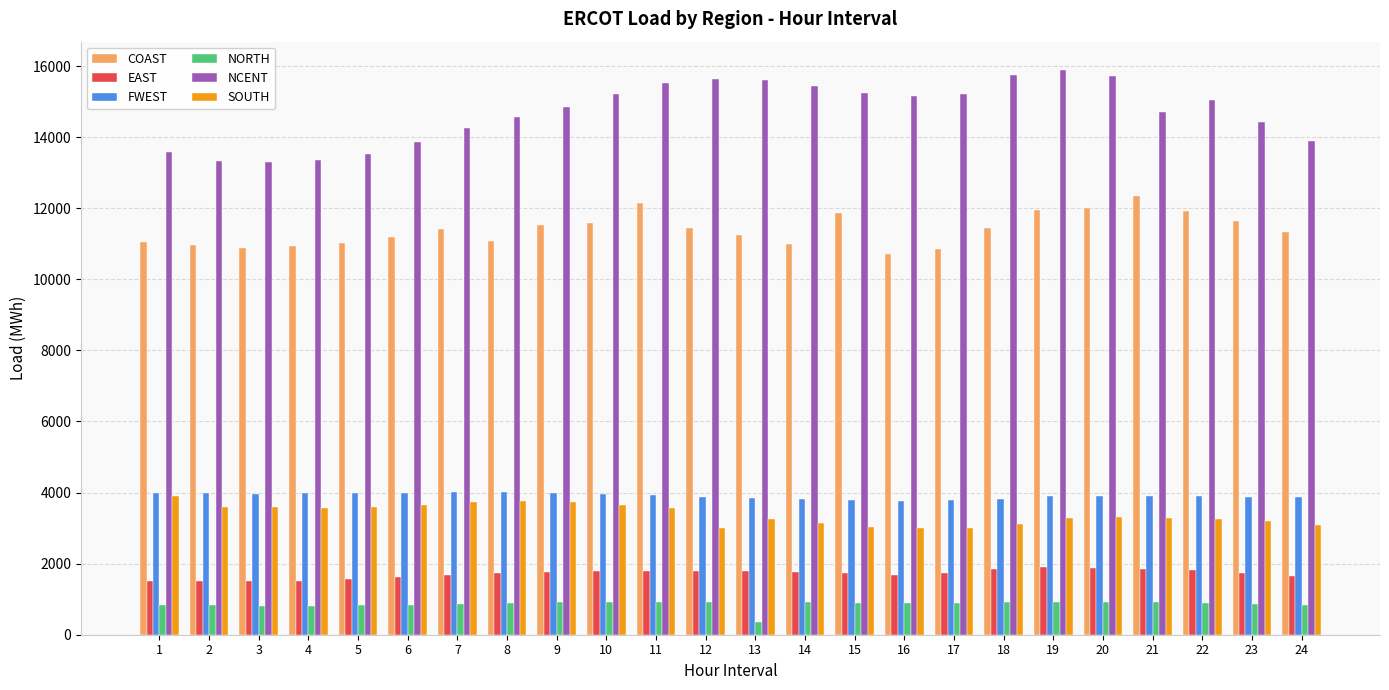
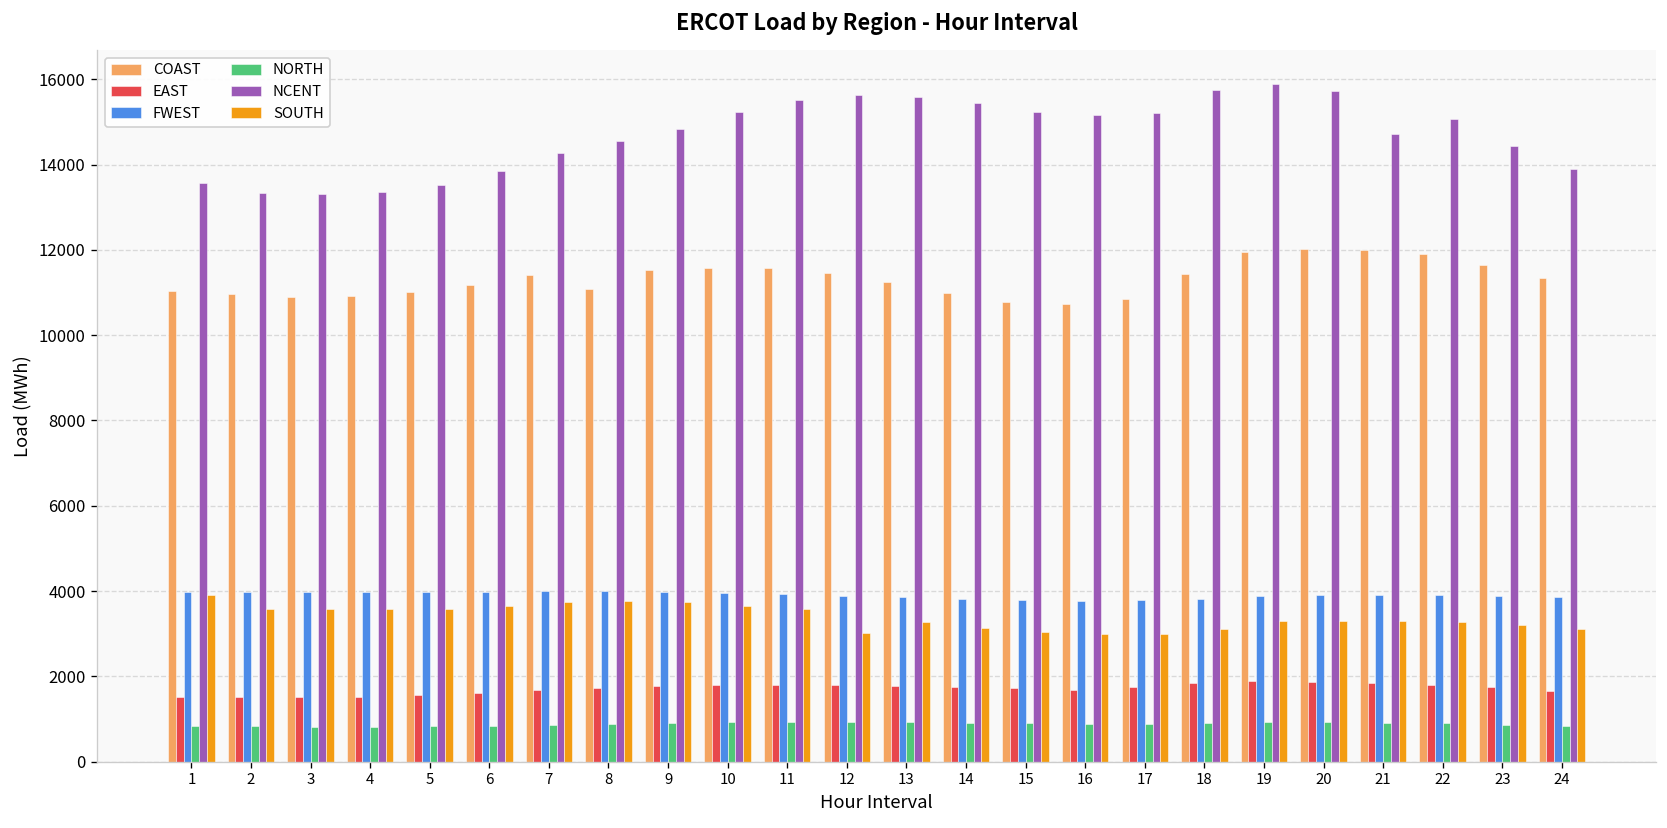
  {
    "COAST": {
      "1": 11000,
      "2": 11000,
      "3": 10900,
      "4": 10900,
      "5": 11000,
      "6": 11200,
      "7": 11400,
      "8": 11100,
      "9": 11500,
      "10": 11600,
-     "11": 12100,
+     "11": 11600,
      "12": 11400,
      "13": 11200,
      "14": 11000,
-     "15": 11900,
+     "15": 10800,
      "16": 10700,
      "17": 10900,
      "18": 11400,
      "19": 12000,
      "20": 12000,
-     "21": 12400,
+     "21": 12000,
      "22": 11900,
      "23": 11700,
      "24": 11300
    },
    "EAST": {
      "1": 1500,
      "2": 1500,
      "3": 1500,
      "4": 1500,
      "5": 1600,
      "6": 1600,
      "7": 1700,
      "8": 1700,
      "9": 1800,
      "10": 1800,
      "11": 1800,
      "12": 1800,
      "13": 1800,
      "14": 1800,
      "15": 1700,
      "16": 1700,
      "17": 1700,
      "18": 1800,
      "19": 1900,
      "20": 1900,
      "21": 1900,
      "22": 1800,
      "23": 1700,
      "24": 1700
    },
    "FWEST": {
      "1": 4000,
      "2": 4000,
      "3": 4000,
      "4": 4000,
      "5": 4000,
      "6": 4000,
      "7": 4000,
      "8": 4000,
      "9": 4000,
      "10": 4000,
      "11": 3900,
      "12": 3900,
      "13": 3900,
      "14": 3800,
      "15": 3800,
      "16": 3800,
      "17": 3800,
      "18": 3800,
      "19": 3900,
      "20": 3900,
      "21": 3900,
      "22": 3900,
      "23": 3900,
      "24": 3900
    },
    "NORTH": {
      "1": 800,
      "2": 800,
      "3": 800,
      "4": 800,
      "5": 800,
      "6": 800,
      "7": 900,
      "8": 900,
      "9": 900,
      "10": 900,
      "11": 900,
      "12": 900,
-     "13": 400,
+     "13": 900,
      "14": 900,
      "15": 900,
      "16": 900,
      "17": 900,
      "18": 900,
      "19": 900,
      "20": 900,
      "21": 900,
      "22": 900,
      "23": 900,
      "24": 800
    },
    "NCENT": {
      "1": 13600,
      "2": 13300,
      "3": 13300,
      "4": 13400,
      "5": 13500,
      "6": 13900,
      "7": 14300,
      "8": 14600,
      "9": 14800,
      "10": 15200,
      "11": 15500,
      "12": 15600,
      "13": 15600,
      "14": 15400,
      "15": 15200,
      "16": 15200,
      "17": 15200,
      "18": 15700,
      "19": 15900,
      "20": 15700,
      "21": 14700,
      "22": 15100,
      "23": 14400,
      "24": 13900
    },
    "SOUTH": {
      "1": 3900,
      "2": 3600,
      "3": 3600,
      "4": 3600,
      "5": 3600,
      "6": 3600,
      "7": 3700,
      "8": 3800,
      "9": 3700,
      "10": 3700,
      "11": 3600,
      "12": 3000,
      "13": 3300,
      "14": 3100,
      "15": 3000,
      "16": 3000,
      "17": 3000,
      "18": 3100,
      "19": 3300,
      "20": 3300,
      "21": 3300,
      "22": 3300,
      "23": 3200,
      "24": 3100
    }
  }
